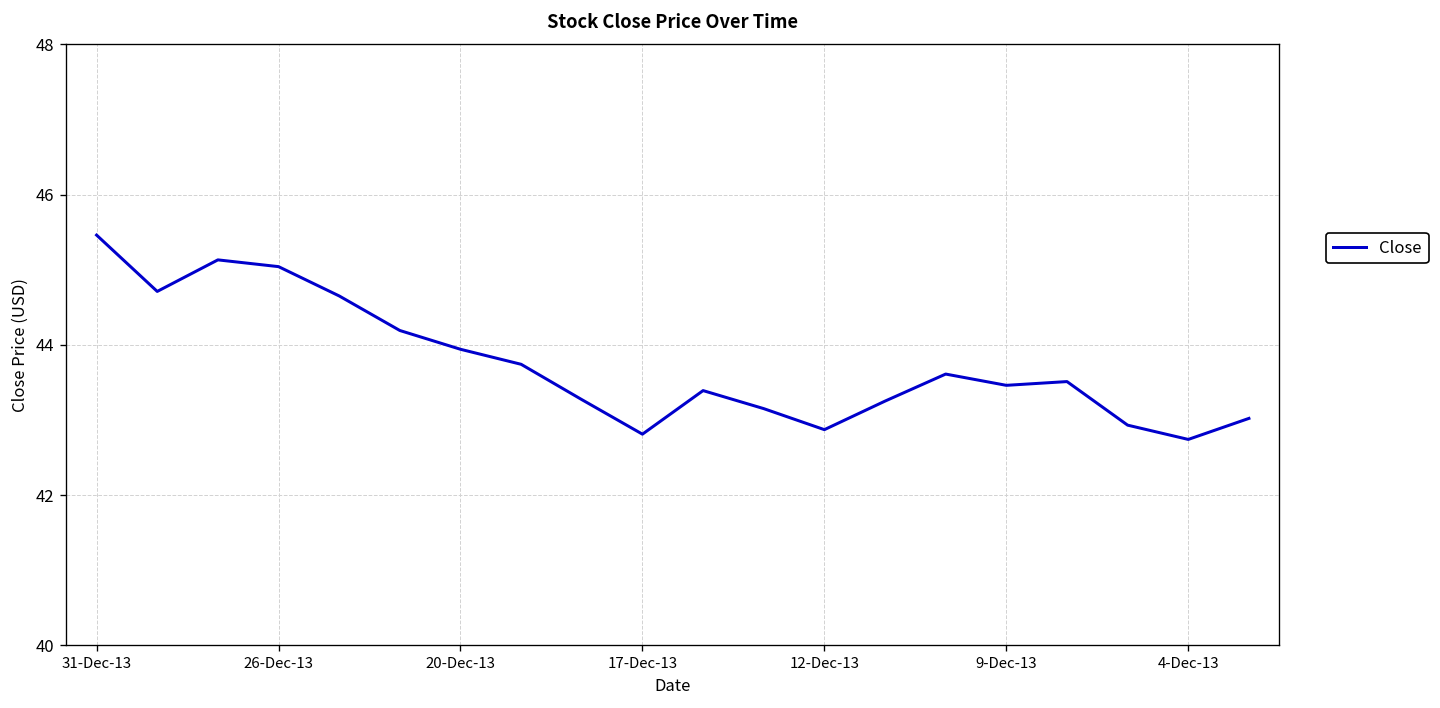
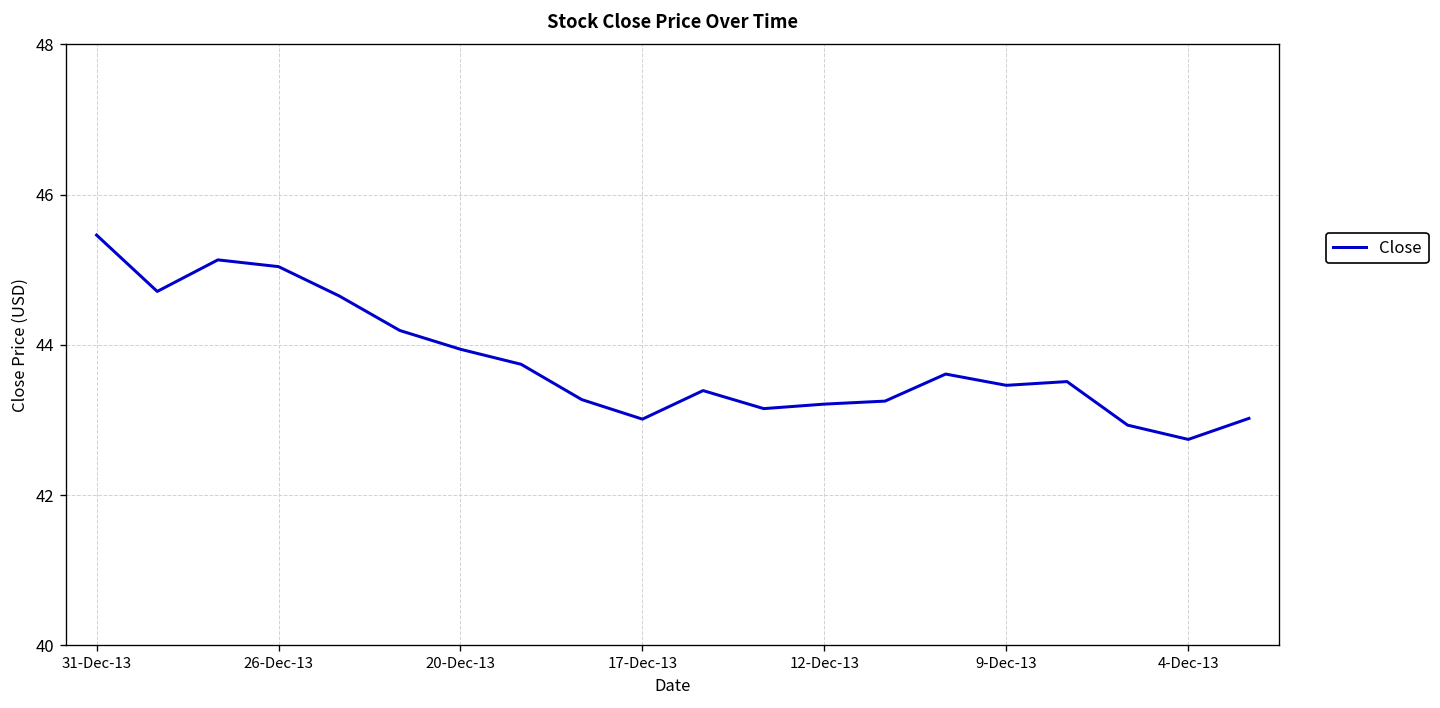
  {
    "31-Dec-13": 45.5,
    "26-Dec-13": 45.0,
    "20-Dec-13": 43.9,
-   "17-Dec-13": 42.8,
-   "12-Dec-13": 42.9,
+   "17-Dec-13": 43.0,
+   "12-Dec-13": 43.2,
    "9-Dec-13": 43.5,
    "4-Dec-13": 42.7
  }
